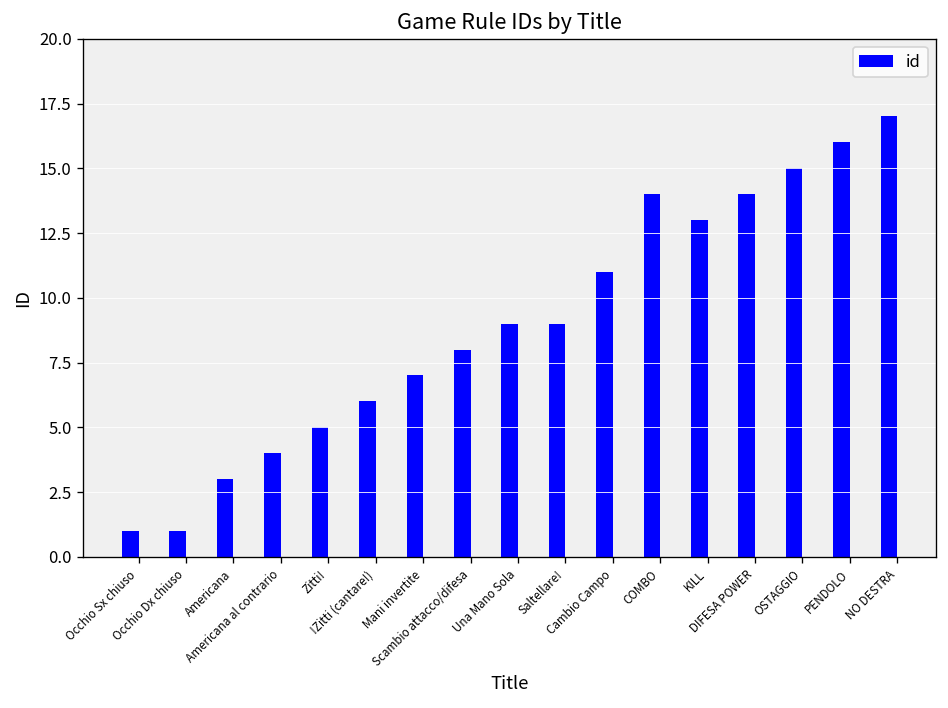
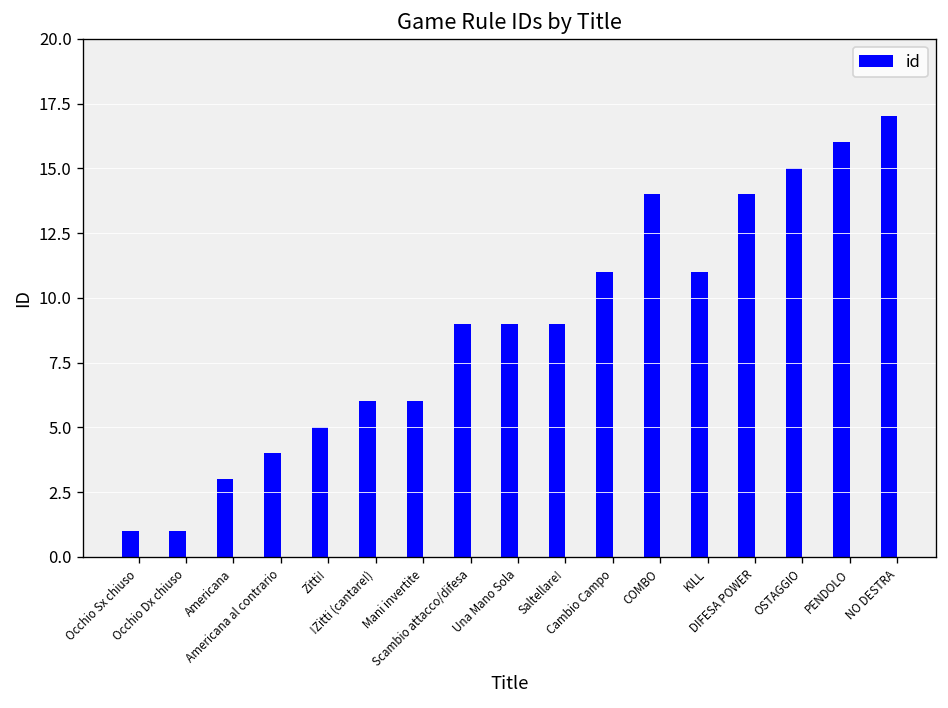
  {
    "Occhio Sx chiuso": 1,
    "Occhio Dx chiuso": 1,
    "Americana": 3,
    "Americana al contrario": 4,
    "Zitti!": 5,
    "!Zitti (cantare!)": 6,
-   "Mani invertite": 7,
-   "Scambio attacco/difesa": 8,
+   "Mani invertite": 6,
+   "Scambio attacco/difesa": 9,
    "Una Mano Sola": 9,
    "Saltellare!": 9,
    "Cambio Campo": 11,
    "COMBO": 14,
-   "KILL": 13,
+   "KILL": 11,
    "DIFESA POWER": 14,
    "OSTAGGIO": 15,
    "PENDOLO": 16,
    "NO DESTRA": 17
  }
